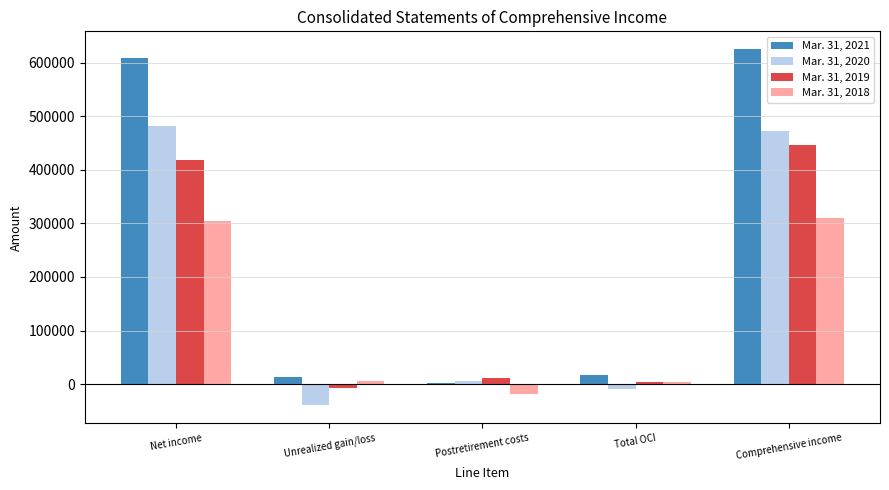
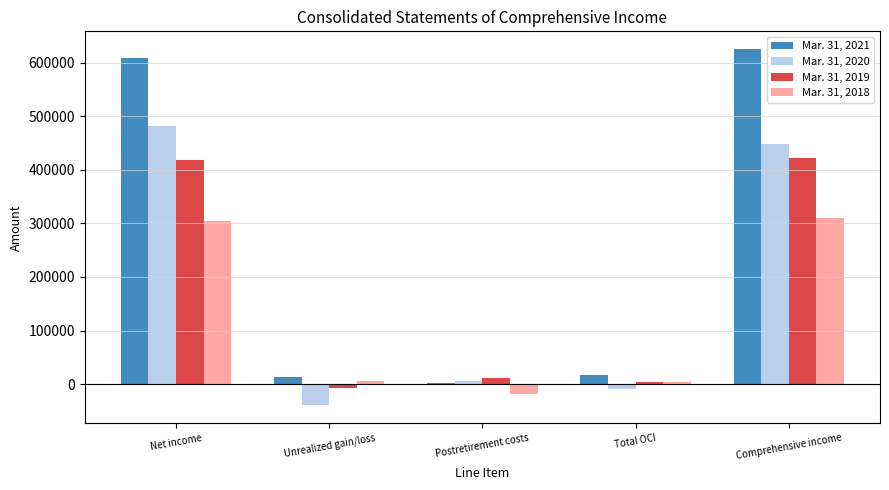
  {
    "Mar. 31, 2021": {
      "Net income": 610000,
      "Unrealized gain/loss": 10000,
      "Total OCI": 20000,
      "Comprehensive income": 630000
    },
    "Mar. 31, 2020": {
      "Net income": 480000,
      "Unrealized gain/loss": -40000,
      "Postretirement costs": 0,
      "Total OCI": -10000,
-     "Comprehensive income": 470000
+     "Comprehensive income": 450000
    },
    "Mar. 31, 2019": {
      "Net income": 420000,
      "Unrealized gain/loss": -10000,
      "Postretirement costs": 10000,
-     "Comprehensive income": 450000
+     "Comprehensive income": 420000
    },
    "Mar. 31, 2018": {
      "Net income": 310000,
      "Unrealized gain/loss": 0,
      "Postretirement costs": -20000,
      "Total OCI": 0,
      "Comprehensive income": 310000
    }
  }
